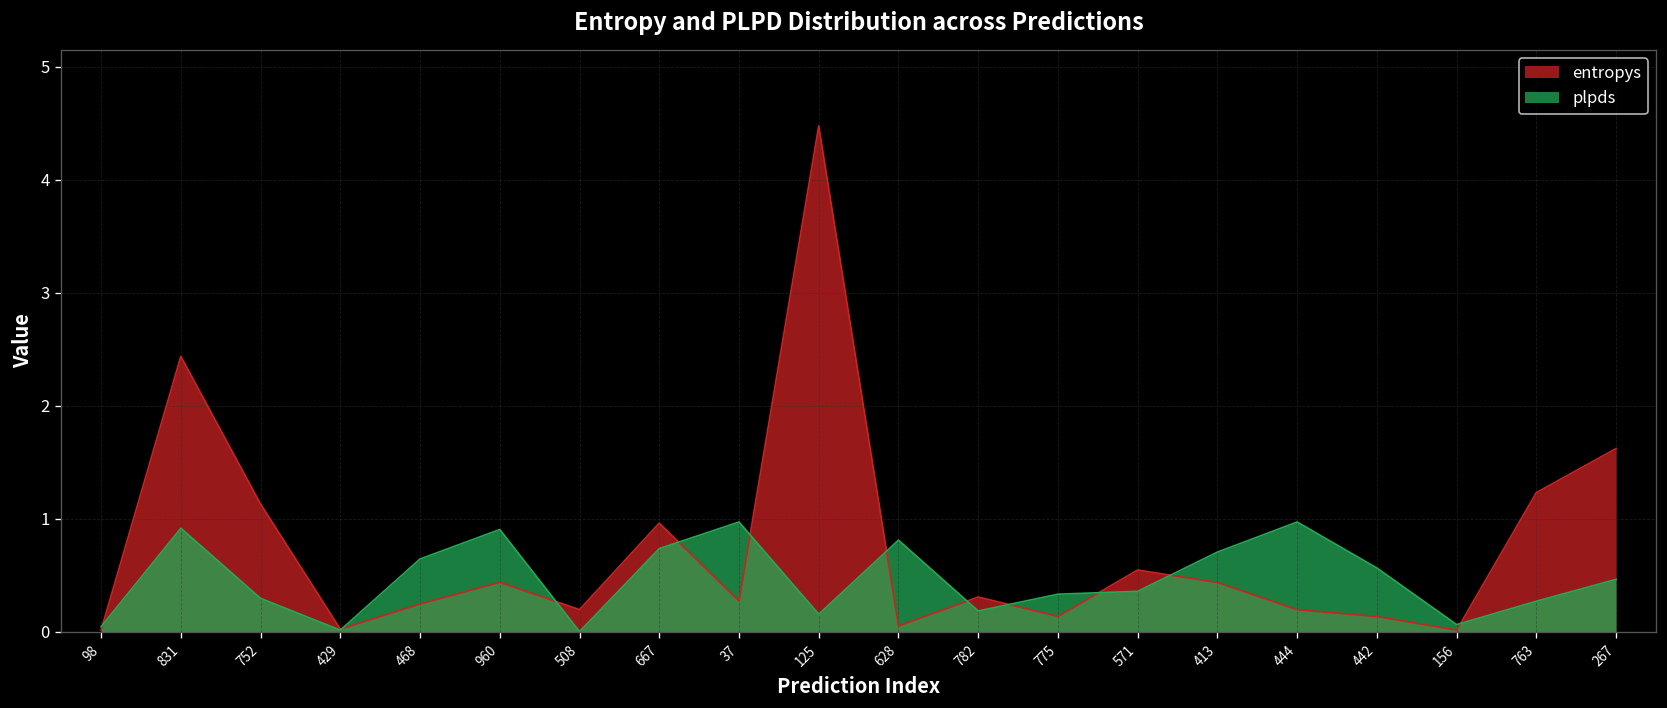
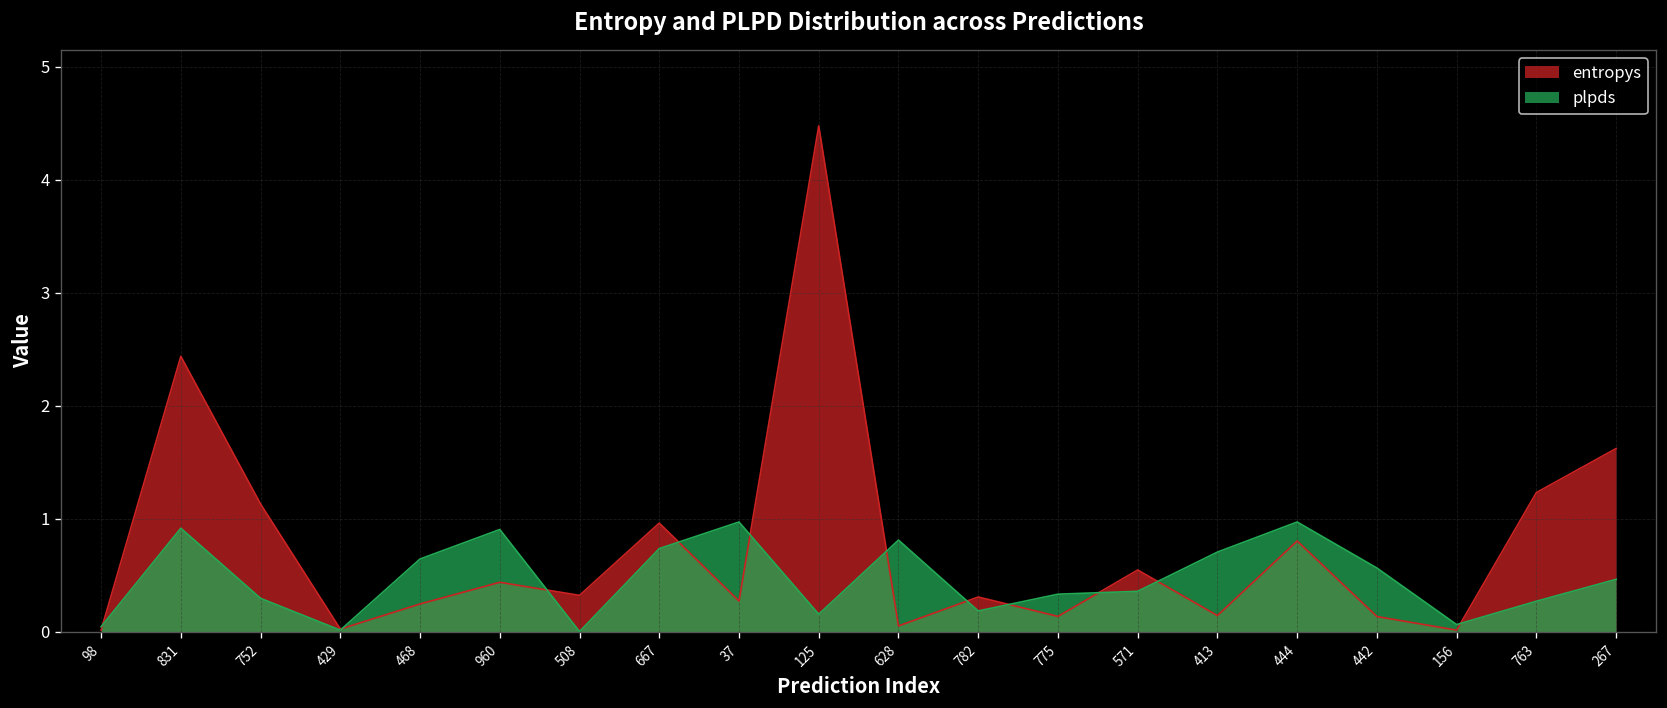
  {
    "entropys": {
      "98": 0.0,
      "831": 2.4,
      "752": 1.1,
      "468": 0.2,
      "960": 0.4,
-     "508": 0.2,
+     "508": 0.3,
      "667": 1.0,
      "37": 0.3,
      "125": 4.5,
      "628": 0.1,
      "782": 0.3,
      "775": 0.1,
      "571": 0.5,
-     "413": 0.4,
-     "444": 0.2,
+     "413": 0.1,
+     "444": 0.8,
      "442": 0.1,
      "156": 0.0,
      "763": 1.2,
      "267": 1.6
    },
    "plpds": {
      "98": 0.0,
      "831": 0.9,
      "752": 0.3,
      "468": 0.6,
      "960": 0.9,
      "508": 0.0,
      "667": 0.7,
      "37": 1.0,
      "125": 0.2,
      "628": 0.8,
      "782": 0.2,
      "775": 0.3,
      "571": 0.4,
      "413": 0.7,
      "444": 1.0,
      "442": 0.6,
      "156": 0.1,
      "763": 0.3,
      "267": 0.5
    }
  }
